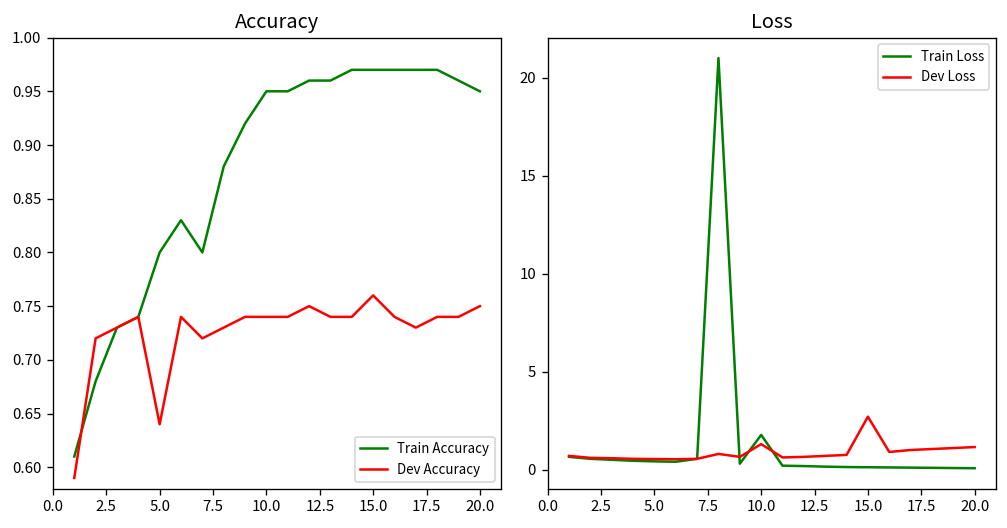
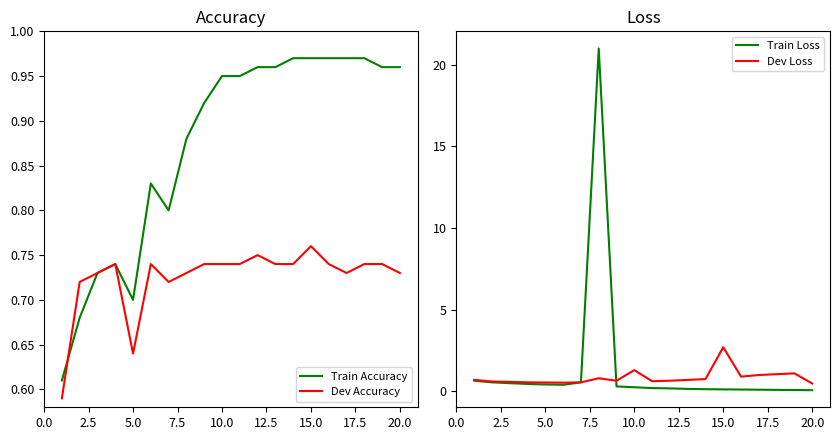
  {
    "Accuracy": {
      "Train Accuracy": {
-       "5.0": 0.8,
+       "5.0": 0.7,
        "10.0": 0.95,
        "15.0": 0.97,
-       "20.0": 0.95
+       "20.0": 0.96
      },
      "Dev Accuracy": {
        "5.0": 0.64,
        "10.0": 0.74,
        "15.0": 0.76,
-       "20.0": 0.75
+       "20.0": 0.73
      }
    },
    "Loss": {
      "Train Loss": {
-       "10.0": 1.8,
+       "10.0": 0.3,
        "15.0": 0.1,
        "20.0": 0.1
      },
      "Dev Loss": {
        "10.0": 1.3,
        "15.0": 2.7,
-       "20.0": 1.2
+       "20.0": 0.5
      }
    }
  }
